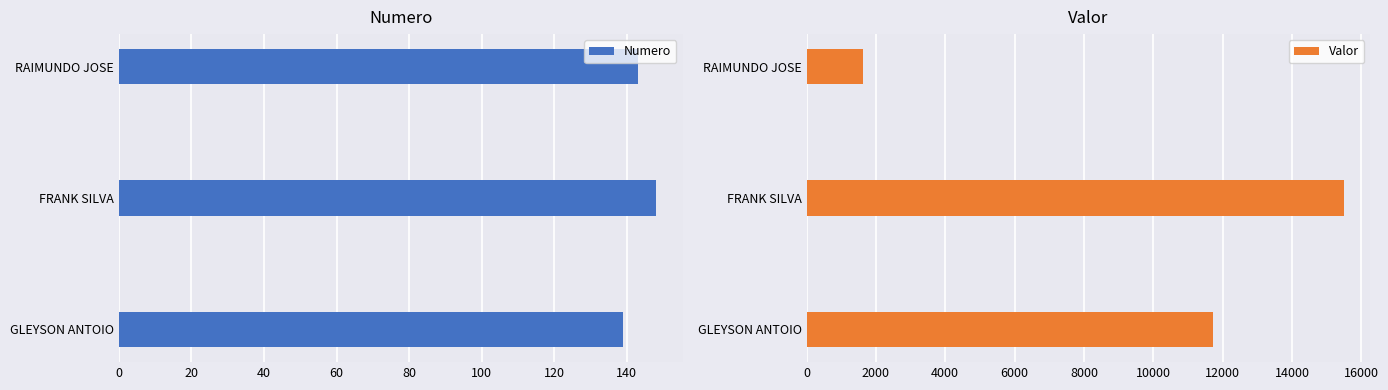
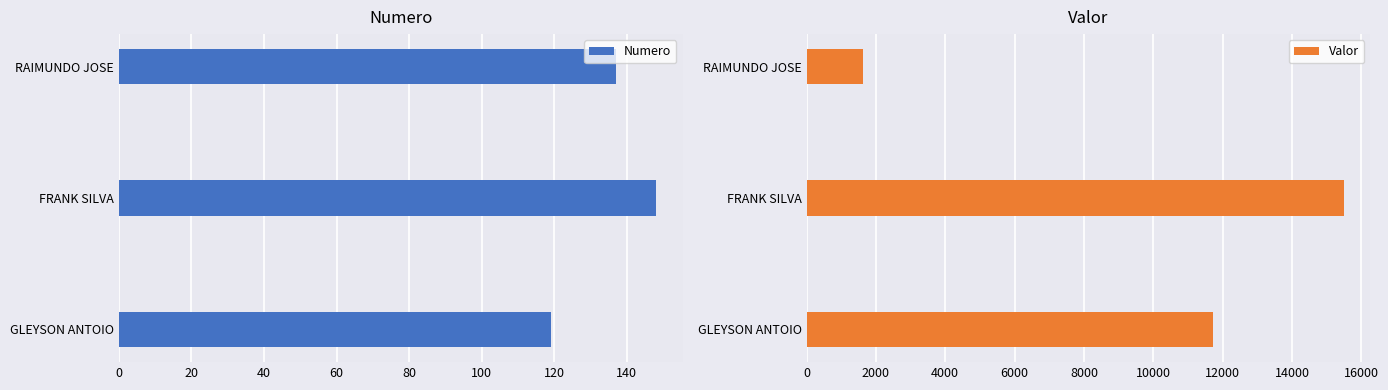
  {
    "Numero": {
-     "RAIMUNDO JOSE": 143,
+     "RAIMUNDO JOSE": 137,
      "FRANK SILVA": 148,
-     "GLEYSON ANTOIO": 139
+     "GLEYSON ANTOIO": 119
    },
    "Valor": {
      "RAIMUNDO JOSE": 1600,
      "FRANK SILVA": 15500,
      "GLEYSON ANTOIO": 11700
    }
  }
